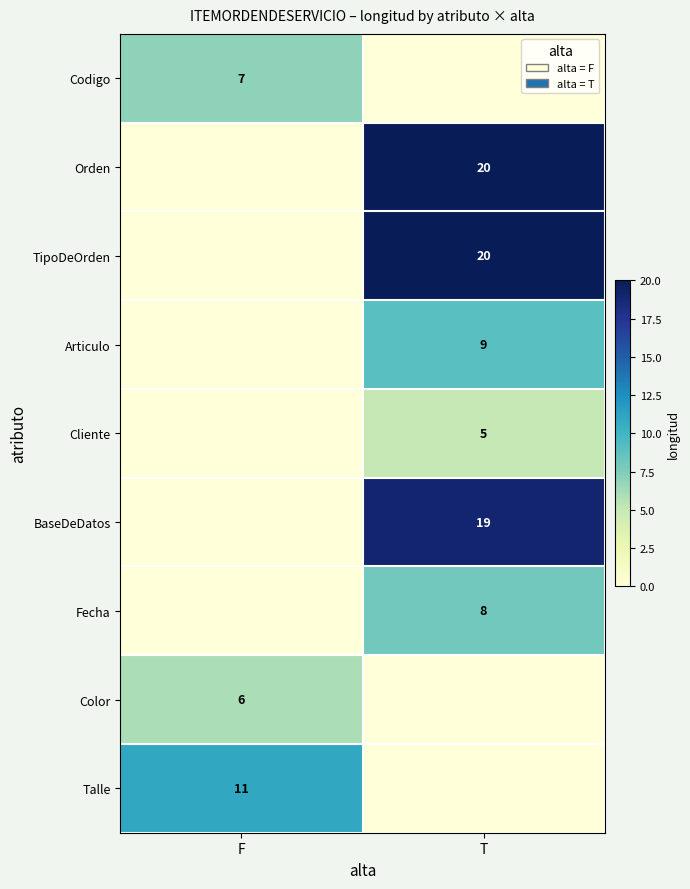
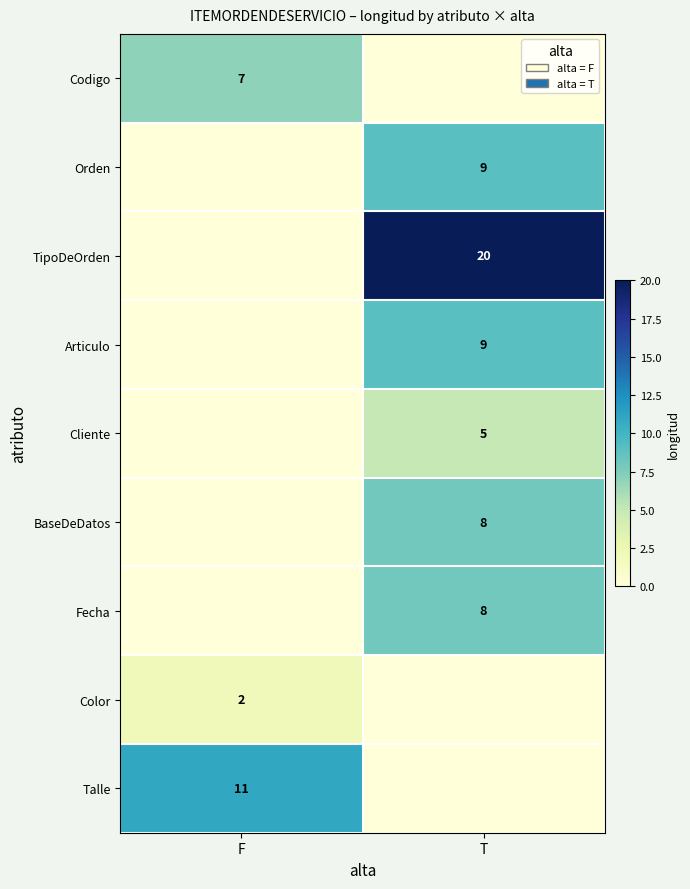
  {
    "Codigo": {
      "F": 7
    },
    "Orden": {
-     "T": 20
+     "T": 9
    },
    "TipoDeOrden": {
      "T": 20
    },
    "Articulo": {
      "T": 9
    },
    "Cliente": {
      "T": 5
    },
    "BaseDeDatos": {
-     "T": 19
+     "T": 8
    },
    "Fecha": {
      "T": 8
    },
    "Color": {
-     "F": 6
+     "F": 2
    },
    "Talle": {
      "F": 11
    }
  }
